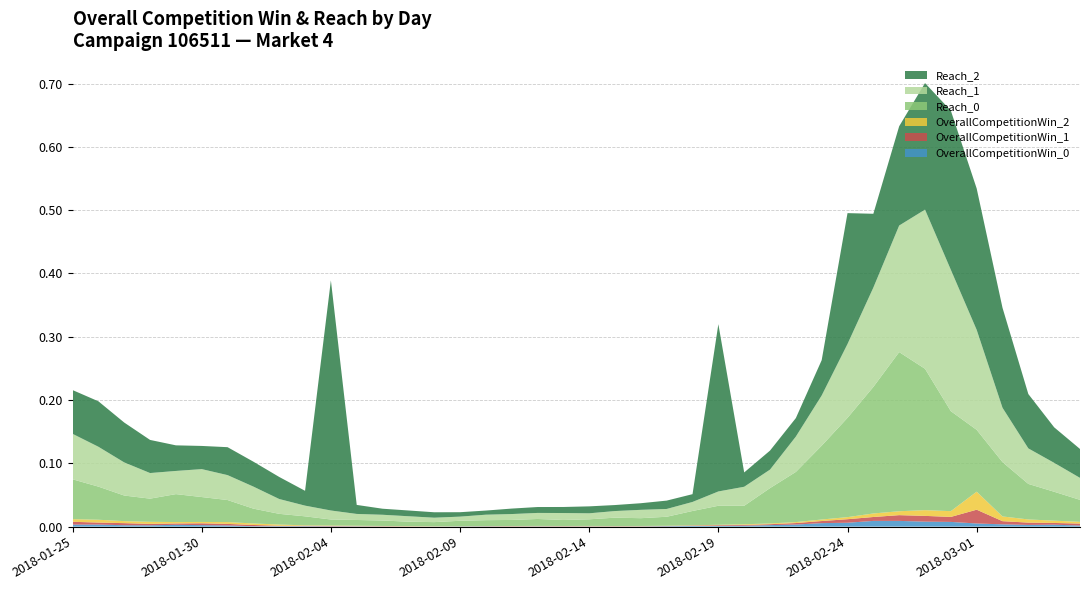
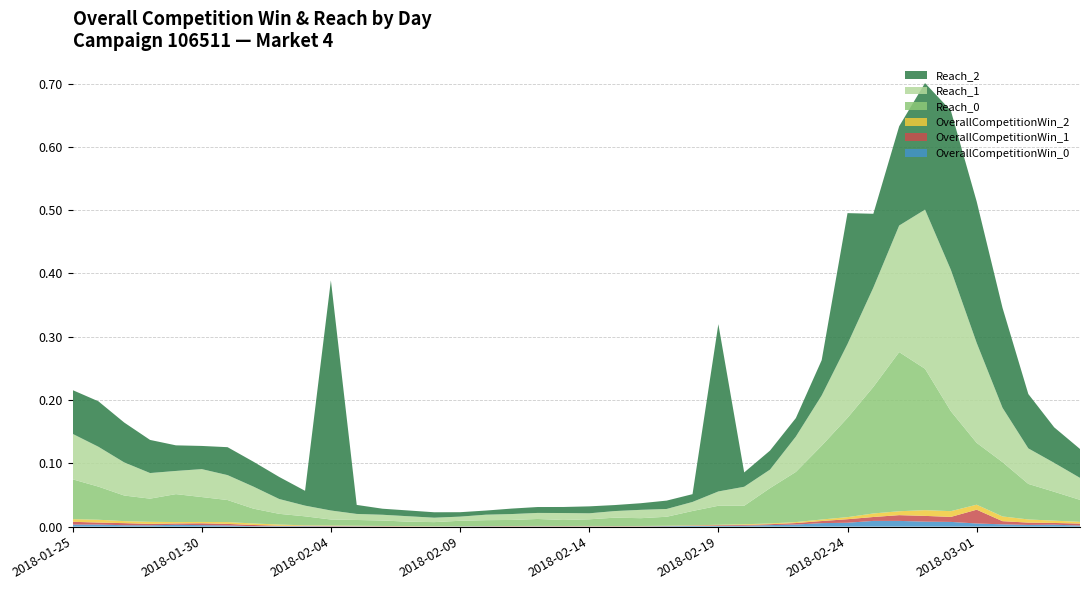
  {
    "OverallCompetitionWin_0": {
      "2018-02-24": 0.01,
      "2018-03-01": 0.01
    },
    "OverallCompetitionWin_1": {
      "2018-01-25": 0.00,
      "2018-03-01": 0.02
    },
    "OverallCompetitionWin_2": {
      "2018-01-25": 0.00,
-     "2018-03-01": 0.03
+     "2018-03-01": 0.01
    },
    "Reach_2": {
      "2018-01-25": 0.07,
      "2018-01-30": 0.04,
      "2018-02-04": 0.36,
      "2018-02-09": 0.01,
      "2018-02-14": 0.01,
      "2018-02-19": 0.26,
      "2018-02-24": 0.21,
      "2018-03-01": 0.22
    }
  }
